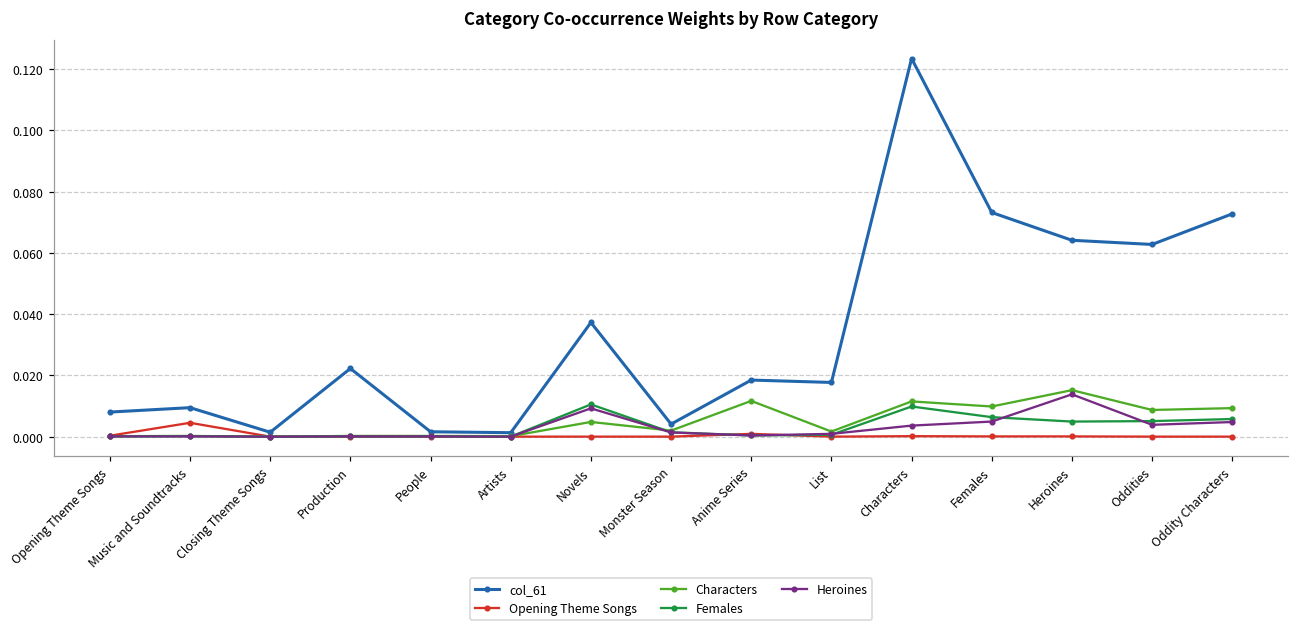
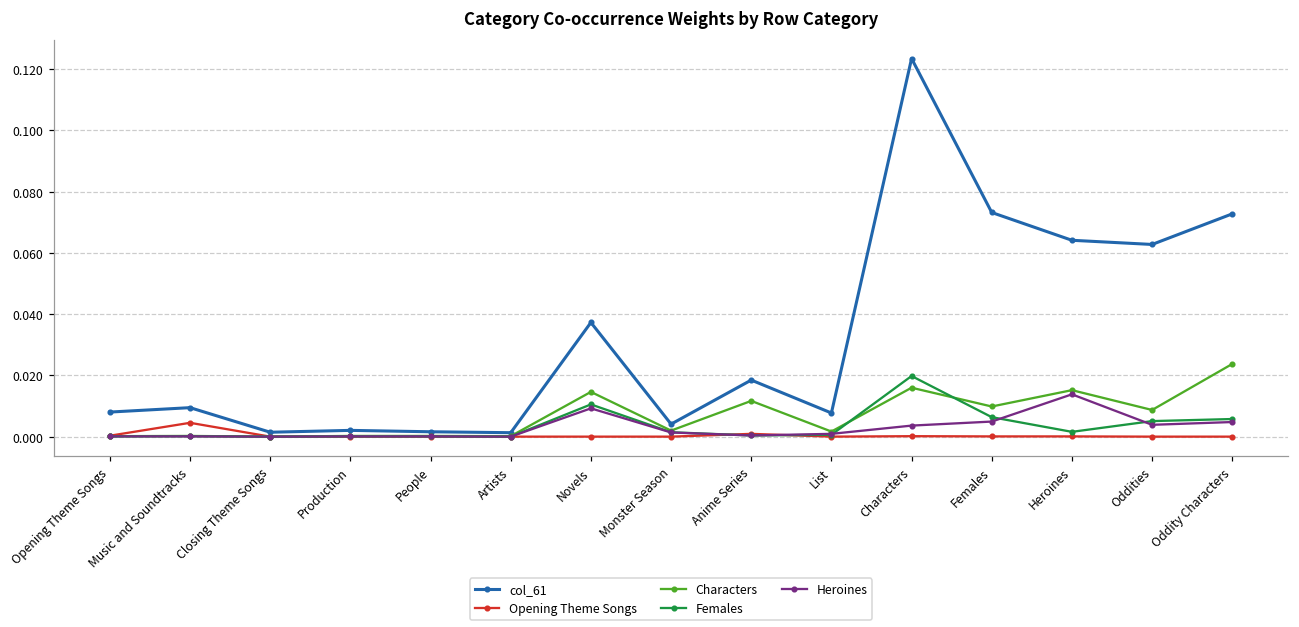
  {
    "col_61": {
      "Opening Theme Songs": 0.008,
      "Music and Soundtracks": 0.009,
      "Closing Theme Songs": 0.001,
-     "Production": 0.022,
+     "Production": 0.002,
      "People": 0.002,
      "Artists": 0.001,
      "Novels": 0.037,
      "Monster Season": 0.004,
      "Anime Series": 0.018,
-     "List": 0.018,
+     "List": 0.008,
      "Characters": 0.124,
      "Females": 0.073,
      "Heroines": 0.064,
      "Oddities": 0.063,
      "Oddity Characters": 0.073
    },
    "Opening Theme Songs": {
      "Music and Soundtracks": 0.005,
      "Novels": 0.000,
      "Monster Season": 0.000,
      "Characters": 0.000,
      "Females": 0.000,
      "Heroines": 0.000,
      "Oddities": 0.000,
      "Oddity Characters": 0.000
    },
    "Characters": {
-     "Novels": 0.005,
+     "Novels": 0.015,
      "Anime Series": 0.012,
-     "Characters": 0.012,
+     "Characters": 0.016,
      "Females": 0.010,
      "Heroines": 0.015,
      "Oddities": 0.009,
-     "Oddity Characters": 0.009
+     "Oddity Characters": 0.024
    },
    "Females": {
      "Novels": 0.011,
-     "Characters": 0.010,
+     "Characters": 0.020,
      "Females": 0.006,
-     "Heroines": 0.005,
+     "Heroines": 0.002,
      "Oddities": 0.005,
      "Oddity Characters": 0.006
    },
    "Heroines": {
      "Novels": 0.009,
      "Characters": 0.004,
      "Females": 0.005,
      "Heroines": 0.014,
      "Oddities": 0.004,
      "Oddity Characters": 0.005
    }
  }
